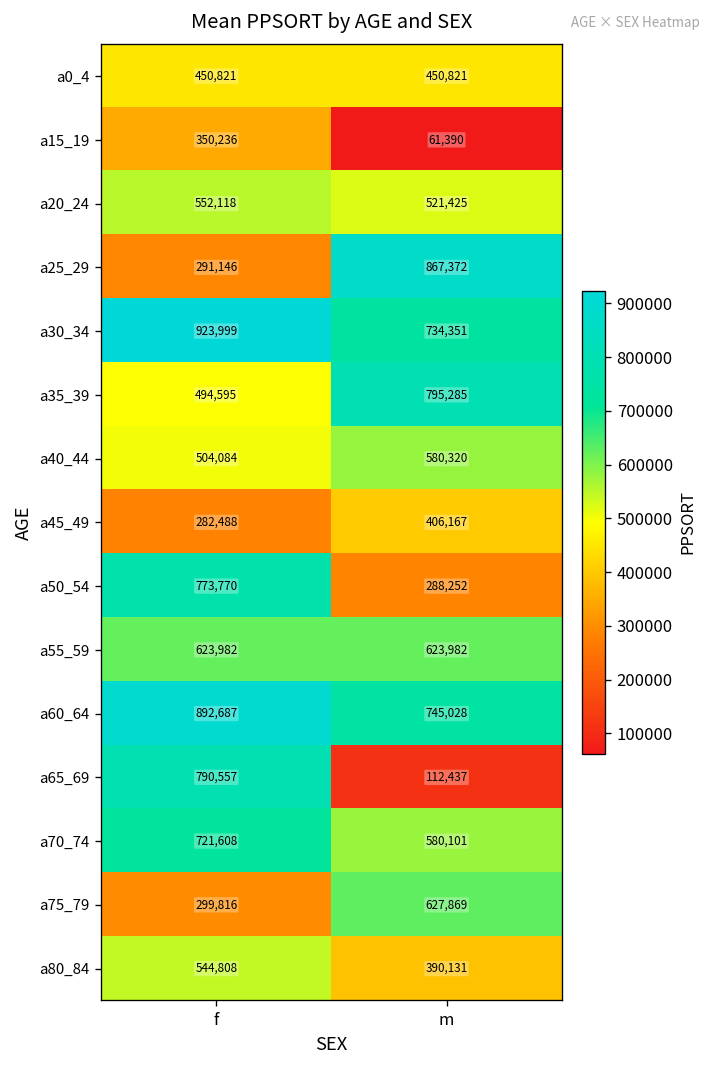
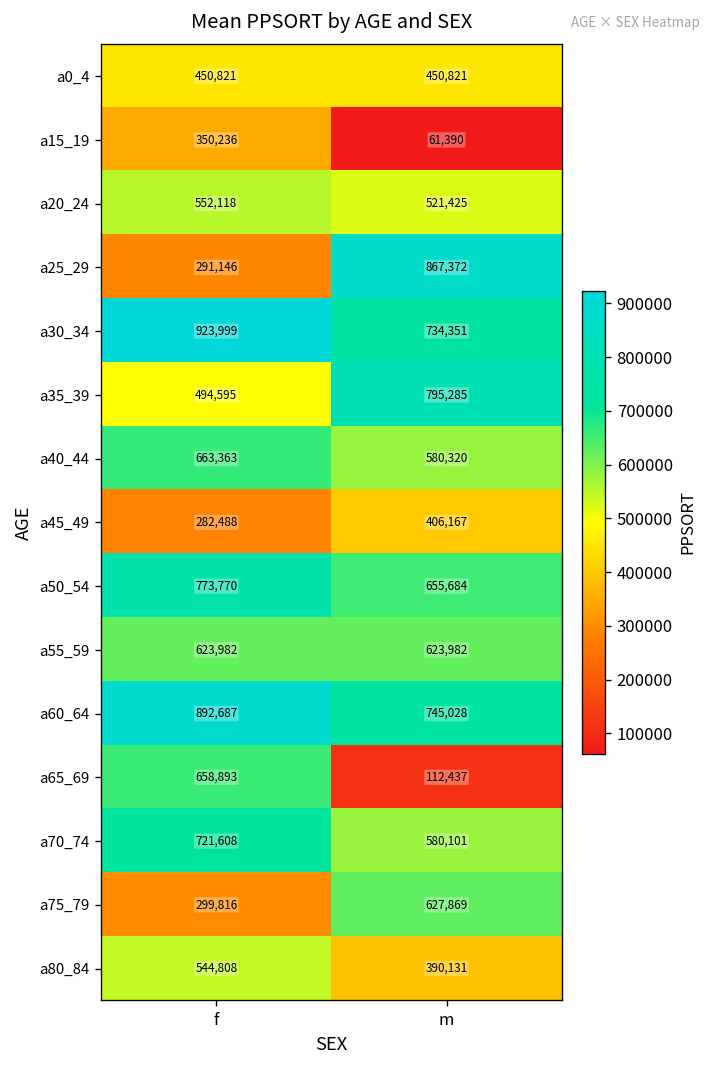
  {
    "a40_44": {
-     "f": "504,084"
+     "f": "663,363"
    },
    "a50_54": {
-     "m": "288,252"
+     "m": "655,684"
    },
    "a65_69": {
-     "f": "790,557"
+     "f": "658,893"
    }
  }
